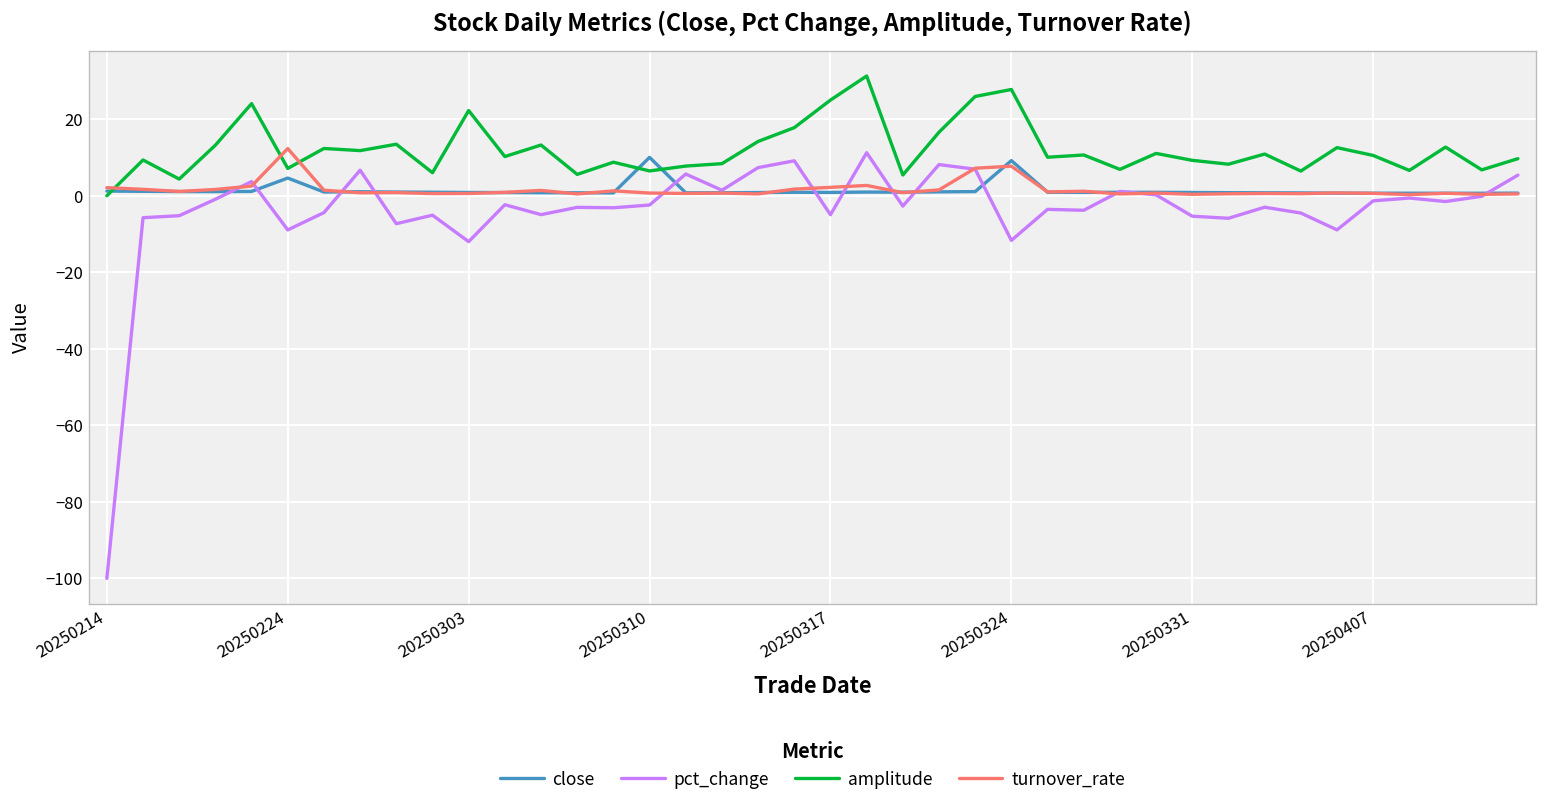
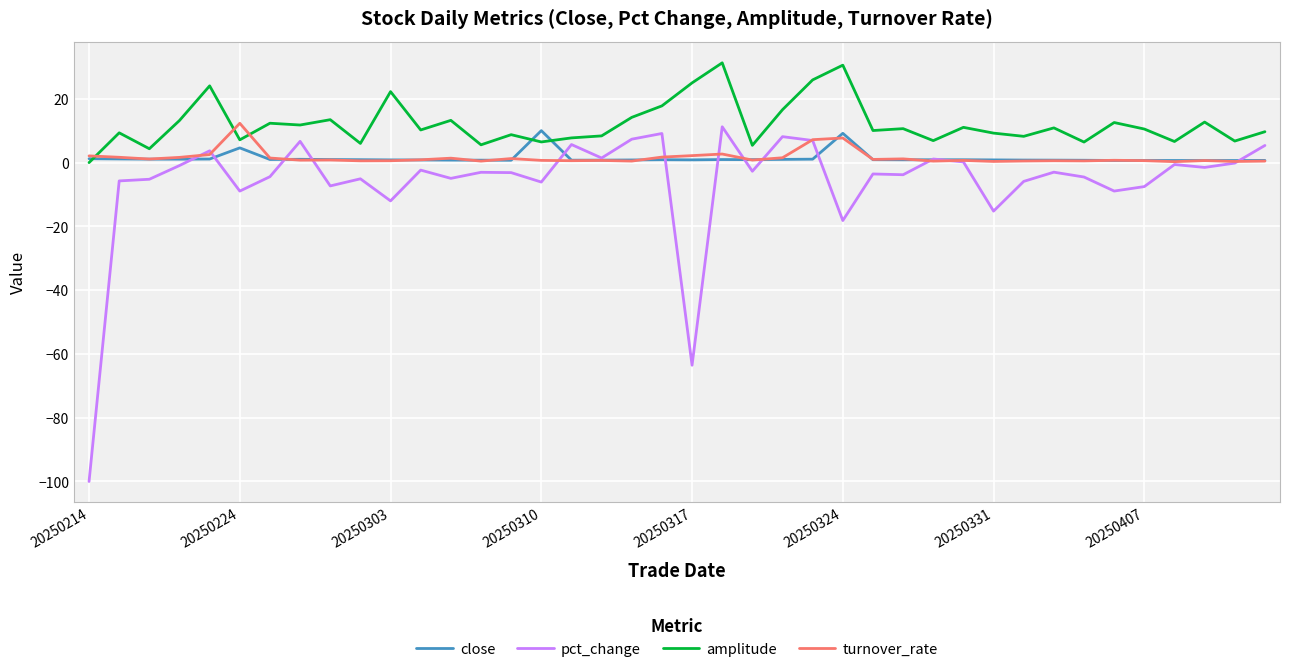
  {
    "close": {
      "20250214": 1,
      "20250224": 5,
      "20250310": 10,
      "20250317": 1,
      "20250324": 9
    },
    "pct_change": {
      "20250214": -100,
      "20250224": -9,
      "20250303": -12,
-     "20250310": -2,
-     "20250317": -5,
-     "20250324": -12,
-     "20250331": -5,
-     "20250407": -1
+     "20250310": -6,
+     "20250317": -64,
+     "20250324": -18,
+     "20250331": -15,
+     "20250407": -8
    },
    "amplitude": {
      "20250214": 0,
      "20250224": 7,
      "20250303": 22,
      "20250310": 6,
      "20250317": 25,
-     "20250324": 28,
+     "20250324": 31,
      "20250331": 9,
      "20250407": 11
    },
    "turnover_rate": {
      "20250214": 2,
      "20250224": 12,
      "20250310": 1,
      "20250317": 2,
      "20250324": 8
    }
  }
